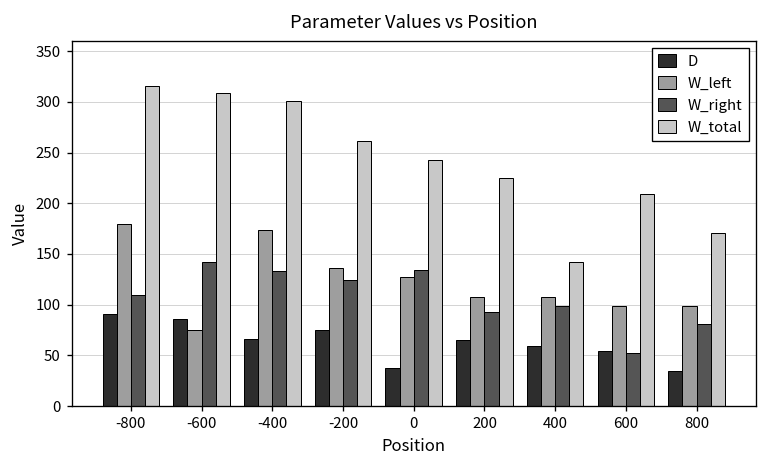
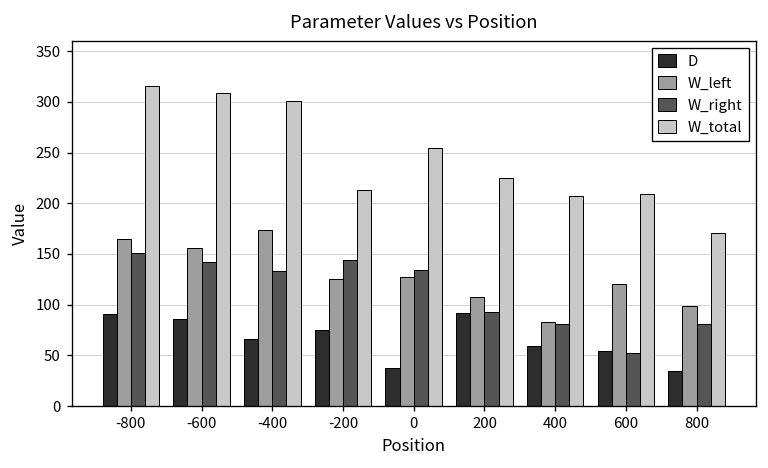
  {
    "D": {
      "-800": 90,
      "-600": 90,
      "-400": 70,
      "-200": 80,
      "0": 40,
-     "200": 60,
+     "200": 90,
      "400": 60,
      "600": 50,
      "800": 30
    },
    "W_left": {
-     "-800": 180,
-     "-600": 70,
+     "-800": 170,
+     "-600": 160,
      "-400": 170,
-     "-200": 140,
+     "-200": 130,
      "0": 130,
      "200": 110,
-     "400": 110,
-     "600": 100,
+     "400": 80,
+     "600": 120,
      "800": 100
    },
    "W_right": {
-     "-800": 110,
+     "-800": 150,
      "-600": 140,
      "-400": 130,
-     "-200": 120,
+     "-200": 140,
      "0": 130,
      "200": 90,
-     "400": 100,
+     "400": 80,
      "600": 50,
      "800": 80
    },
    "W_total": {
      "-800": 320,
      "-600": 310,
      "-400": 300,
-     "-200": 260,
-     "0": 240,
+     "-200": 210,
+     "0": 250,
      "200": 220,
-     "400": 140,
+     "400": 210,
      "600": 210,
      "800": 170
    }
  }
